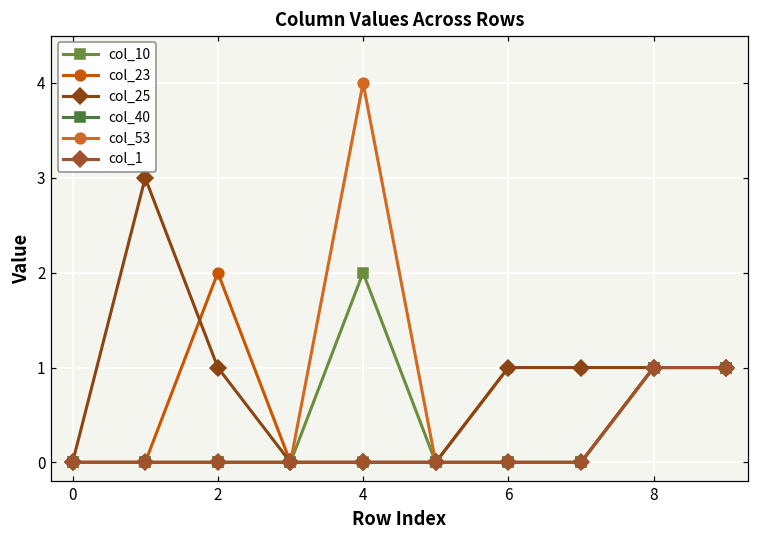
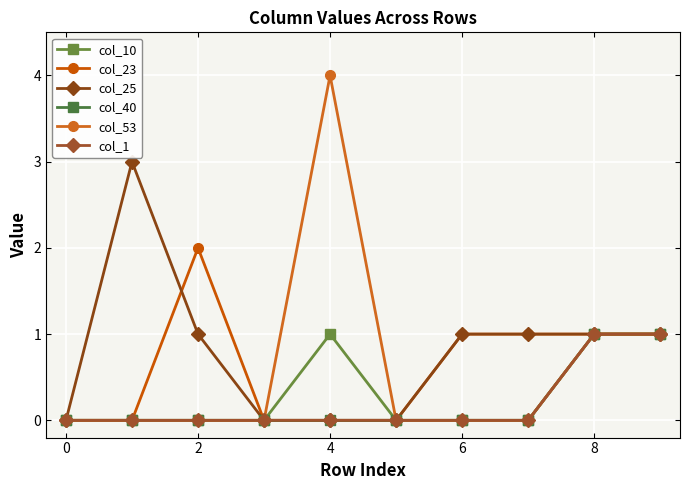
  {
    "col_10": {
-     "4": 2
+     "4": 1
    }
  }
